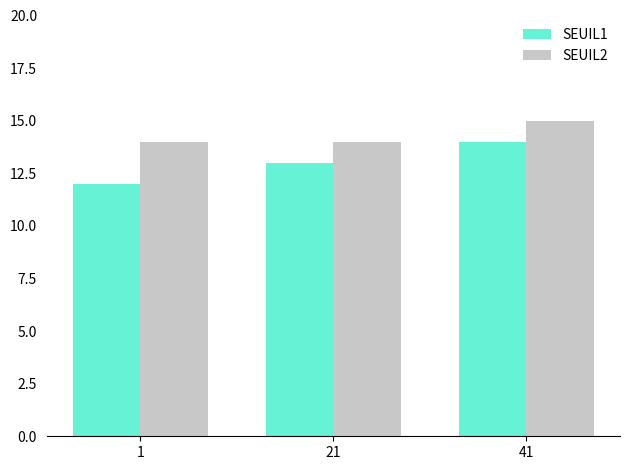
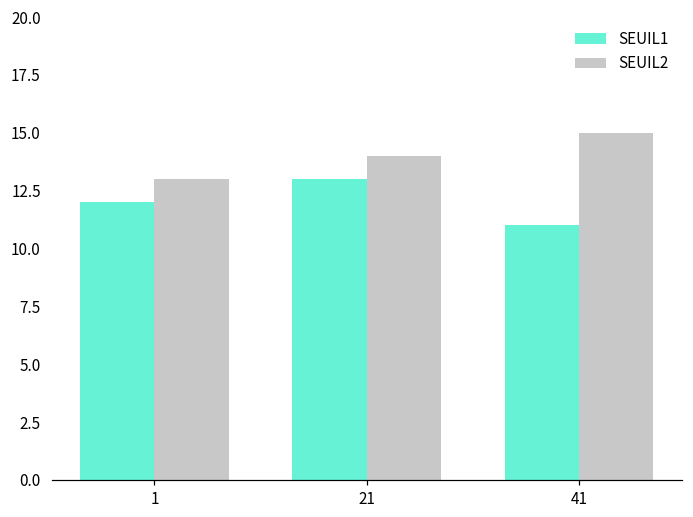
  {
    "SEUIL1": {
      "1": 12,
      "21": 13,
-     "41": 14
+     "41": 11
    },
    "SEUIL2": {
-     "1": 14,
+     "1": 13,
      "21": 14,
      "41": 15
    }
  }
